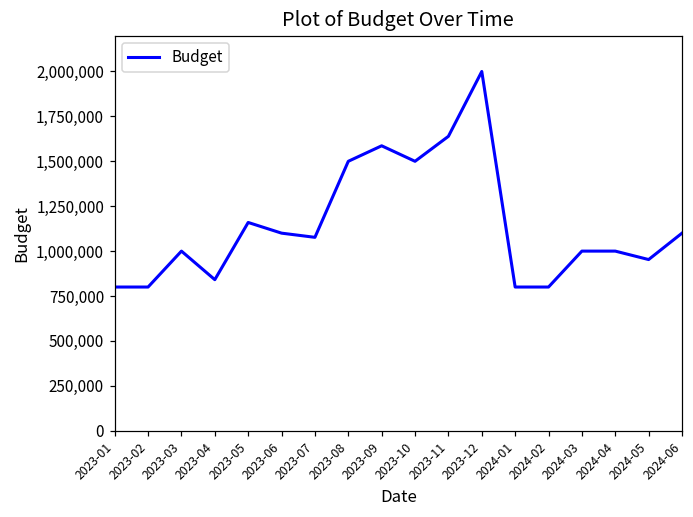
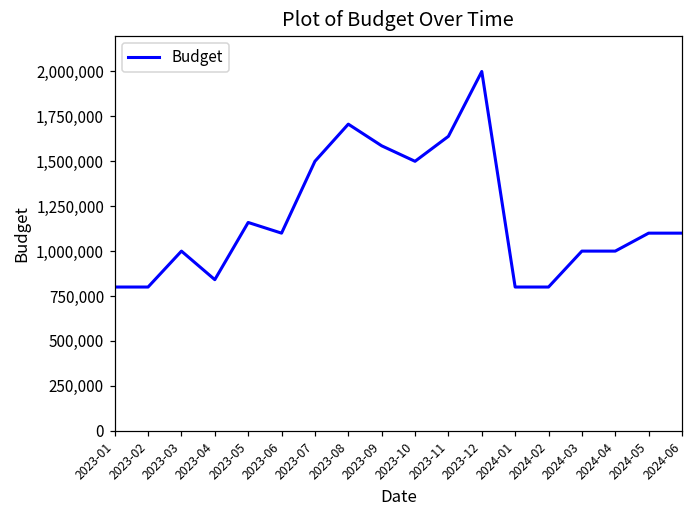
  {
    "2023-01": "800,000",
    "2023-02": "800,000",
    "2023-03": "1,000,000",
    "2023-04": "840,000",
    "2023-05": "1,160,000",
    "2023-06": "1,100,000",
-   "2023-07": "1,080,000",
-   "2023-08": "1,500,000",
+   "2023-07": "1,500,000",
+   "2023-08": "1,710,000",
    "2023-09": "1,590,000",
    "2023-10": "1,500,000",
    "2023-11": "1,640,000",
    "2023-12": "2,000,000",
    "2024-01": "800,000",
    "2024-02": "800,000",
    "2024-03": "1,000,000",
    "2024-04": "1,000,000",
-   "2024-05": "950,000",
+   "2024-05": "1,100,000",
    "2024-06": "1,100,000"
  }
